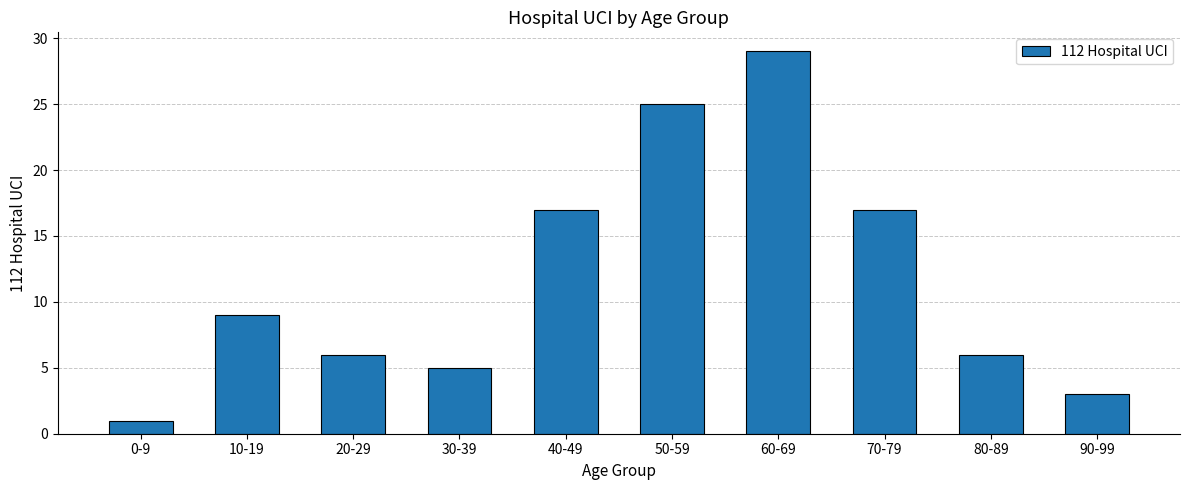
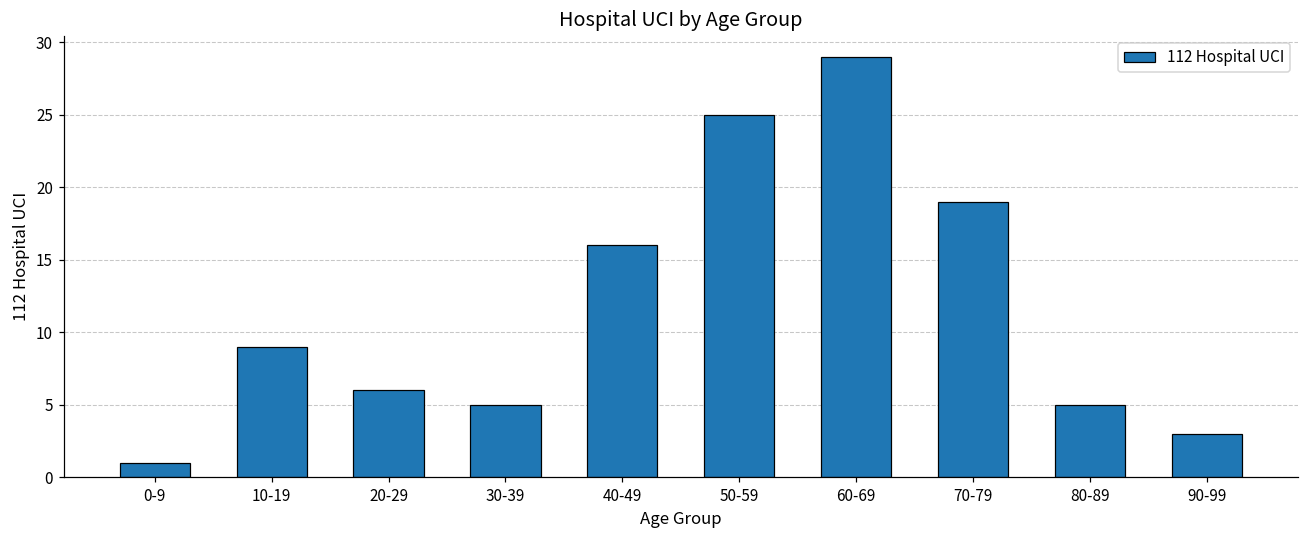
  {
    "0-9": 1,
    "10-19": 9,
    "20-29": 6,
    "30-39": 5,
-   "40-49": 17,
+   "40-49": 16,
    "50-59": 25,
    "60-69": 29,
-   "70-79": 17,
-   "80-89": 6,
+   "70-79": 19,
+   "80-89": 5,
    "90-99": 3
  }
